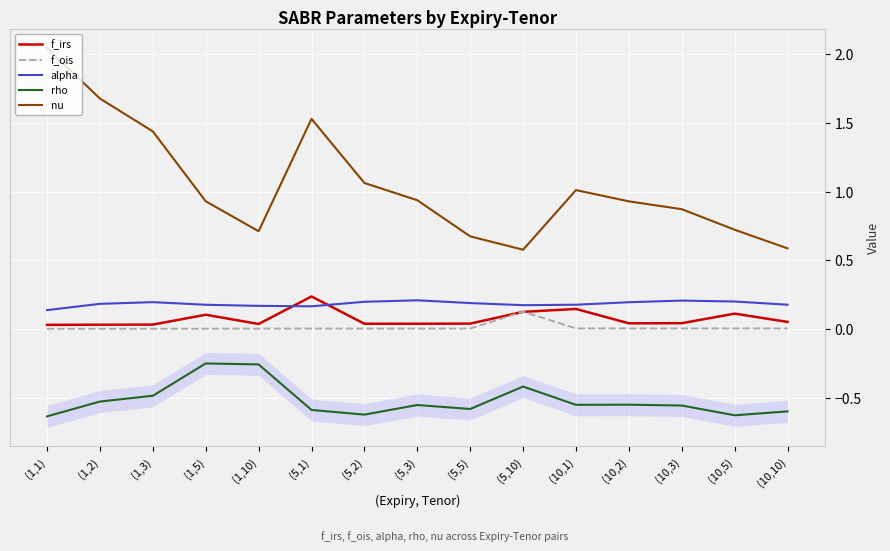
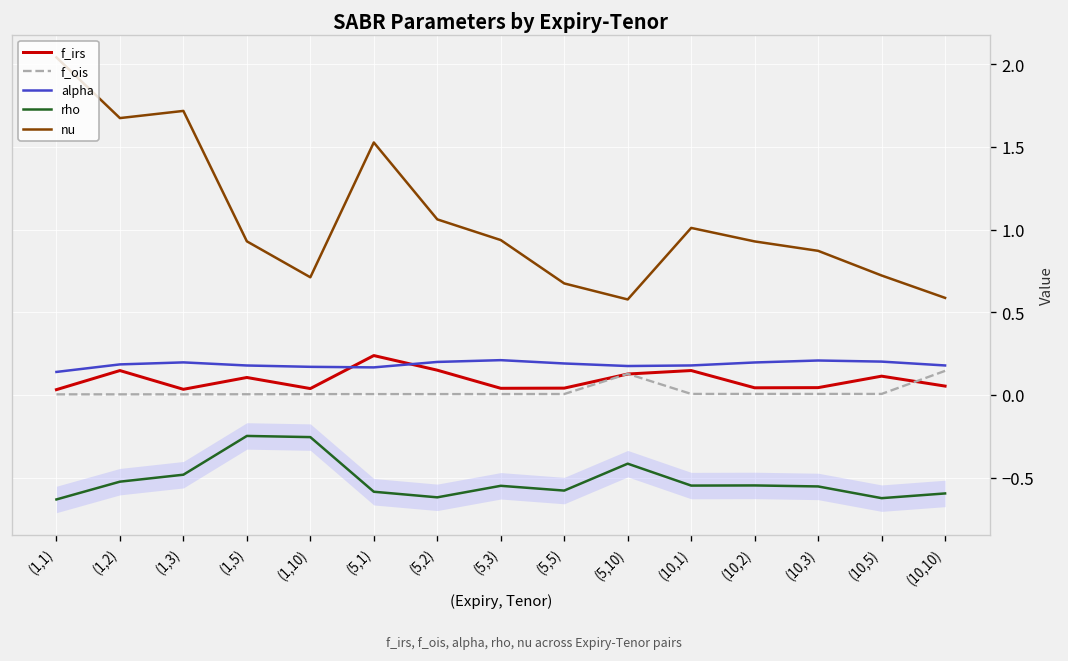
  {
    "f_irs": {
      "(1,1)": 0.03,
-     "(1,2)": 0.03,
+     "(1,2)": 0.15,
      "(1,3)": 0.03,
      "(1,5)": 0.11,
      "(1,10)": 0.04,
      "(5,1)": 0.24,
-     "(5,2)": 0.04,
+     "(5,2)": 0.15,
      "(5,3)": 0.04,
      "(5,5)": 0.04,
      "(10,1)": 0.15,
      "(10,2)": 0.04,
      "(10,3)": 0.04,
      "(10,5)": 0.11,
      "(10,10)": 0.05
    },
    "f_ois": {
      "(1,1)": 0.00,
      "(1,2)": 0.00,
      "(1,3)": 0.00,
      "(1,5)": 0.00,
      "(1,10)": 0.00,
      "(5,1)": 0.01,
      "(5,2)": 0.01,
      "(5,3)": 0.01,
      "(5,5)": 0.01,
      "(10,1)": 0.01,
      "(10,2)": 0.01,
      "(10,3)": 0.01,
      "(10,5)": 0.01,
-     "(10,10)": 0.01
+     "(10,10)": 0.15
    },
    "alpha": {
      "(1,1)": 0.14,
      "(1,2)": 0.18,
      "(1,3)": 0.20,
      "(1,5)": 0.18,
      "(1,10)": 0.17,
      "(5,1)": 0.17,
      "(5,2)": 0.20,
      "(5,3)": 0.21,
      "(5,5)": 0.19,
      "(5,10)": 0.17,
      "(10,1)": 0.18,
      "(10,2)": 0.20,
      "(10,3)": 0.21,
      "(10,5)": 0.20,
      "(10,10)": 0.18
    },
    "rho": {
      "(1,1)": -0.63,
      "(1,2)": -0.52,
      "(1,3)": -0.48,
      "(1,5)": -0.25,
      "(1,10)": -0.26,
      "(5,1)": -0.59,
      "(5,2)": -0.62,
      "(5,3)": -0.55,
      "(5,5)": -0.58,
      "(5,10)": -0.42,
      "(10,1)": -0.55,
      "(10,2)": -0.55,
      "(10,3)": -0.55,
      "(10,5)": -0.62,
      "(10,10)": -0.60
    },
    "nu": {
      "(1,2)": 1.67,
-     "(1,3)": 1.44,
+     "(1,3)": 1.72,
      "(1,5)": 0.93,
      "(1,10)": 0.71,
      "(5,1)": 1.53,
      "(5,2)": 1.06,
      "(5,3)": 0.94,
      "(5,5)": 0.67,
      "(5,10)": 0.58,
      "(10,1)": 1.01,
      "(10,2)": 0.93,
      "(10,3)": 0.87,
      "(10,5)": 0.72,
      "(10,10)": 0.59
    }
  }
